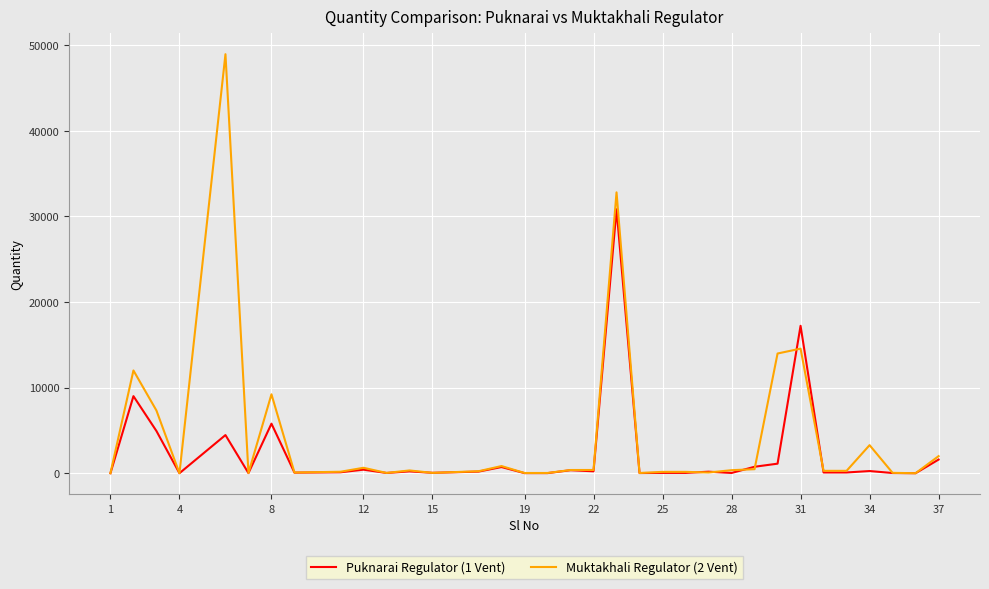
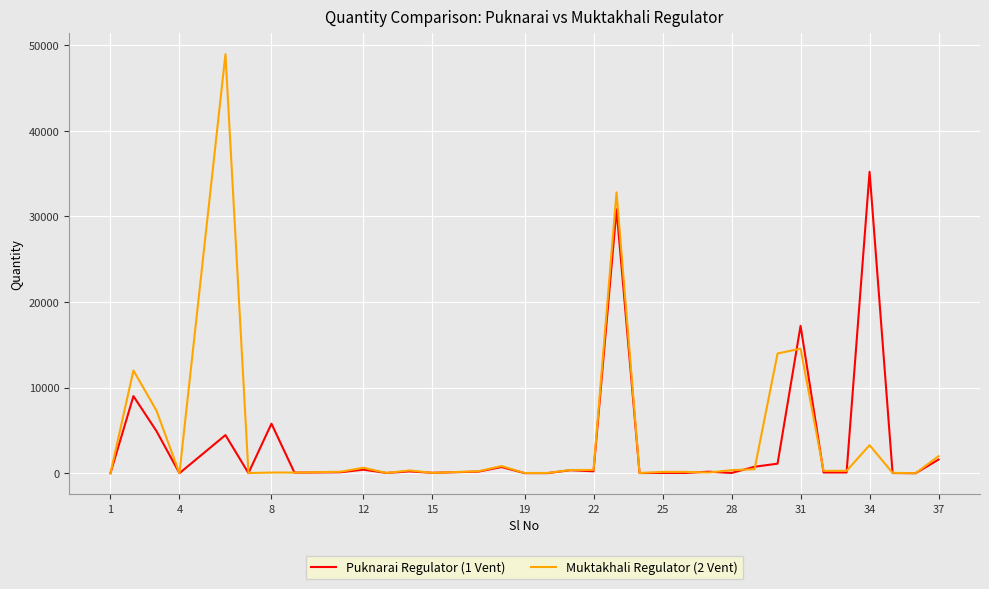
  {
    "Puknarai Regulator (1 Vent)": {
      "8": 6000,
      "28": 0,
      "31": 17000,
-     "34": 0,
+     "34": 35000,
      "37": 2000
    },
    "Muktakhali Regulator (2 Vent)": {
-     "8": 9000,
+     "8": 0,
      "28": 0,
      "31": 15000,
      "34": 3000,
      "37": 2000
    }
  }
